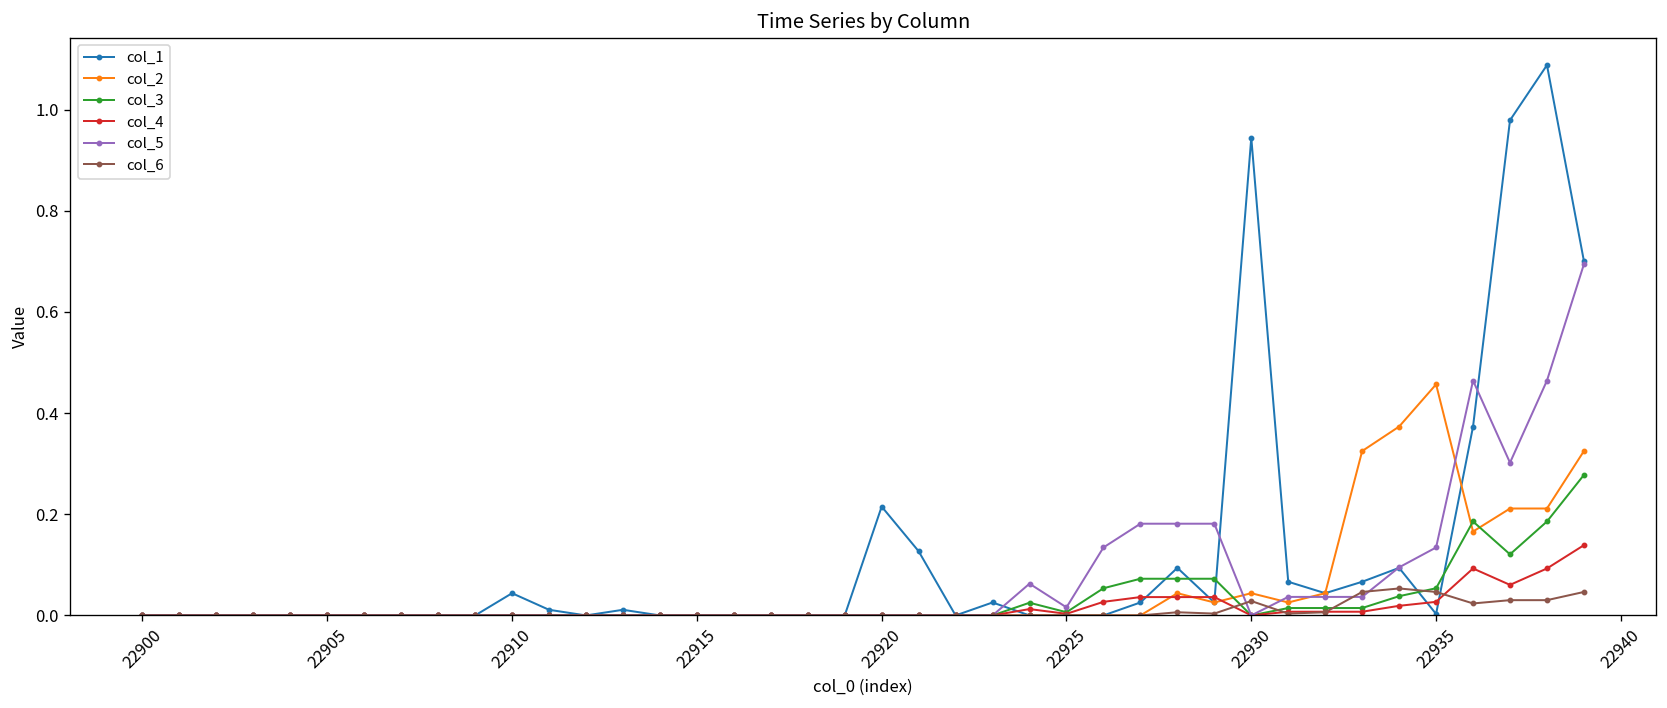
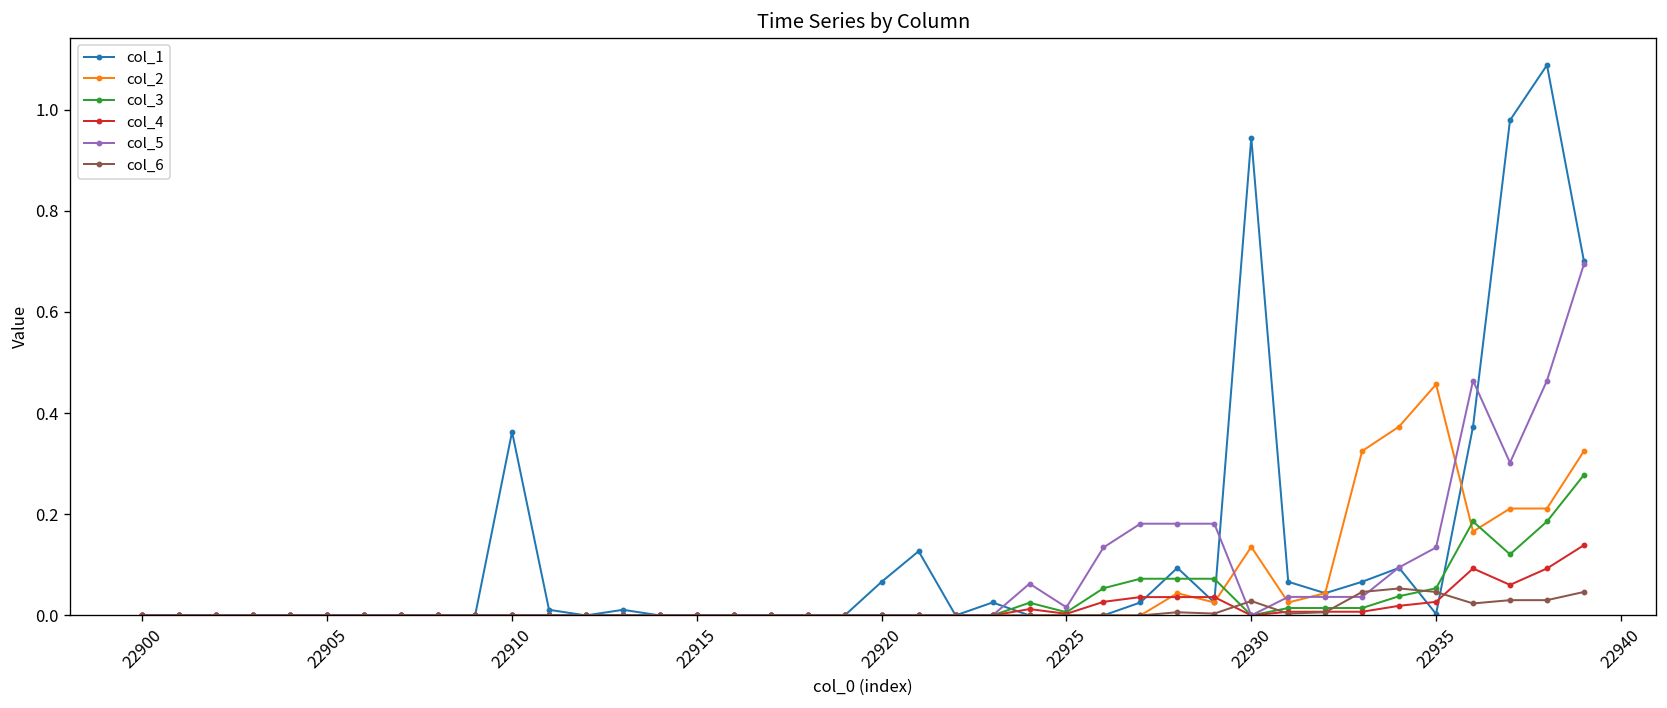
  {
    "col_1": {
-     "22910": 0.04,
-     "22920": 0.22,
+     "22910": 0.36,
+     "22920": 0.07,
      "22930": 0.94,
      "22935": 0.00
    },
    "col_2": {
-     "22930": 0.04,
+     "22930": 0.14,
      "22935": 0.46
    },
    "col_3": {
      "22935": 0.05
    },
    "col_4": {
      "22935": 0.03
    },
    "col_5": {
      "22925": 0.02,
      "22935": 0.13
    },
    "col_6": {
      "22930": 0.03,
      "22935": 0.05
    }
  }
